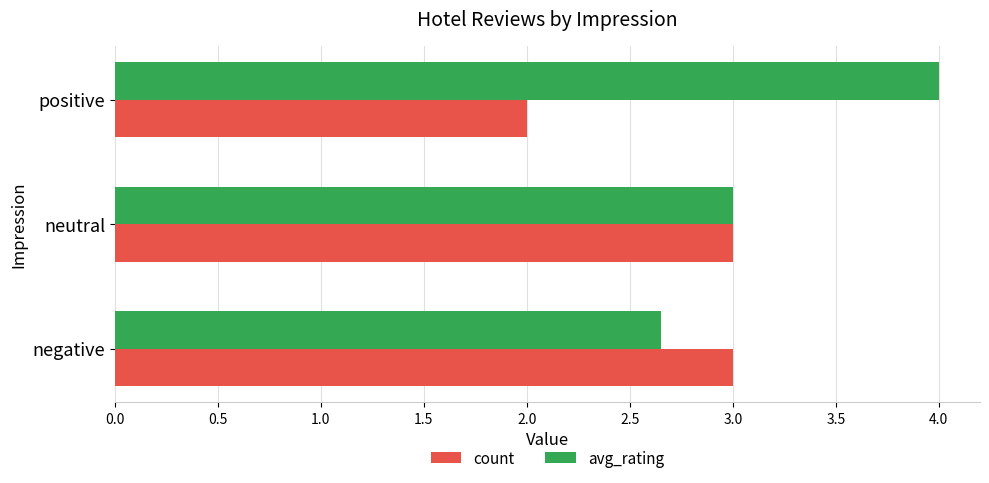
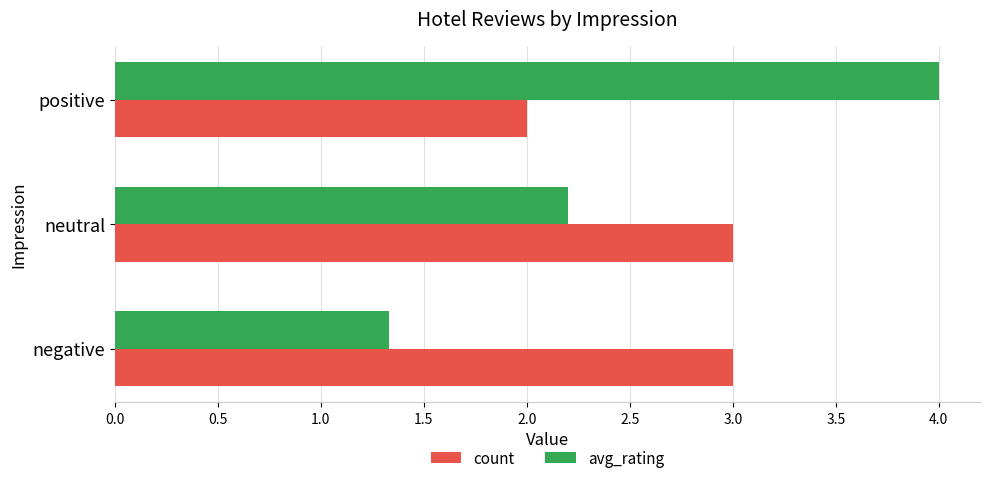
  {
    "count": {
      "positive": 2.00,
      "neutral": 3.00,
      "negative": 3.00
    },
    "avg_rating": {
      "positive": 4.00,
-     "neutral": 3.0,
-     "negative": 2.65
+     "neutral": 2.2,
+     "negative": 1.33
    }
  }
